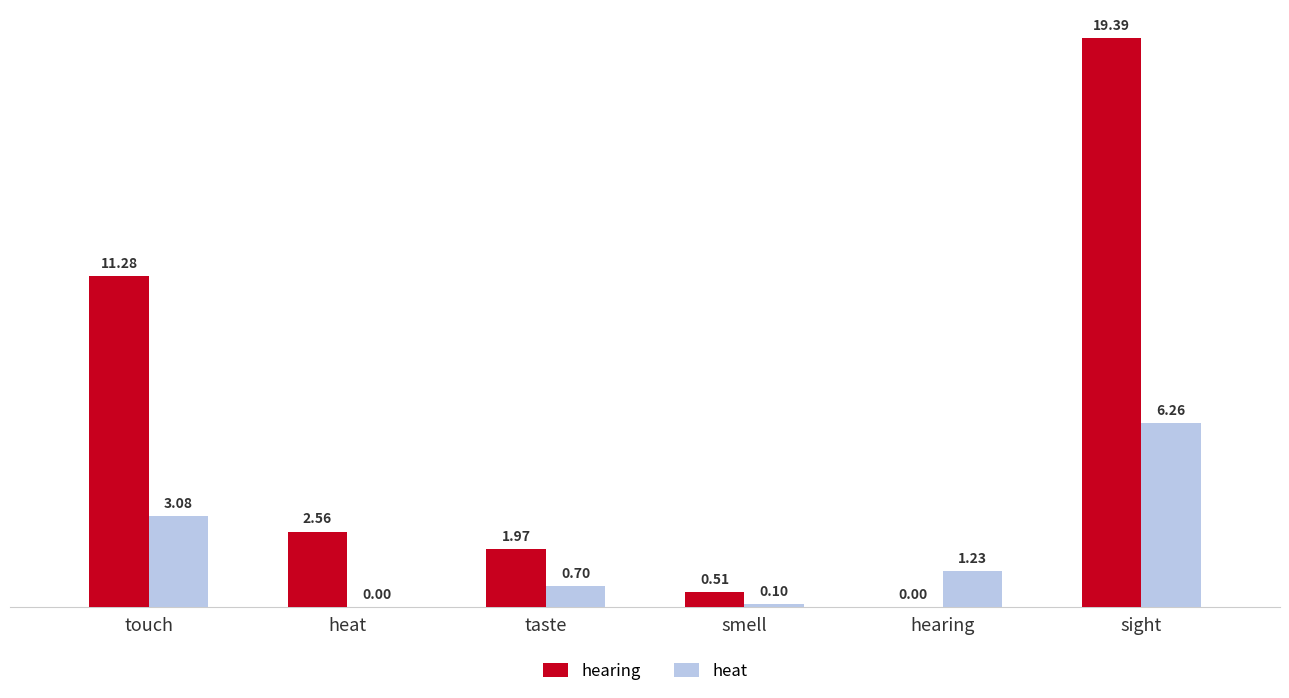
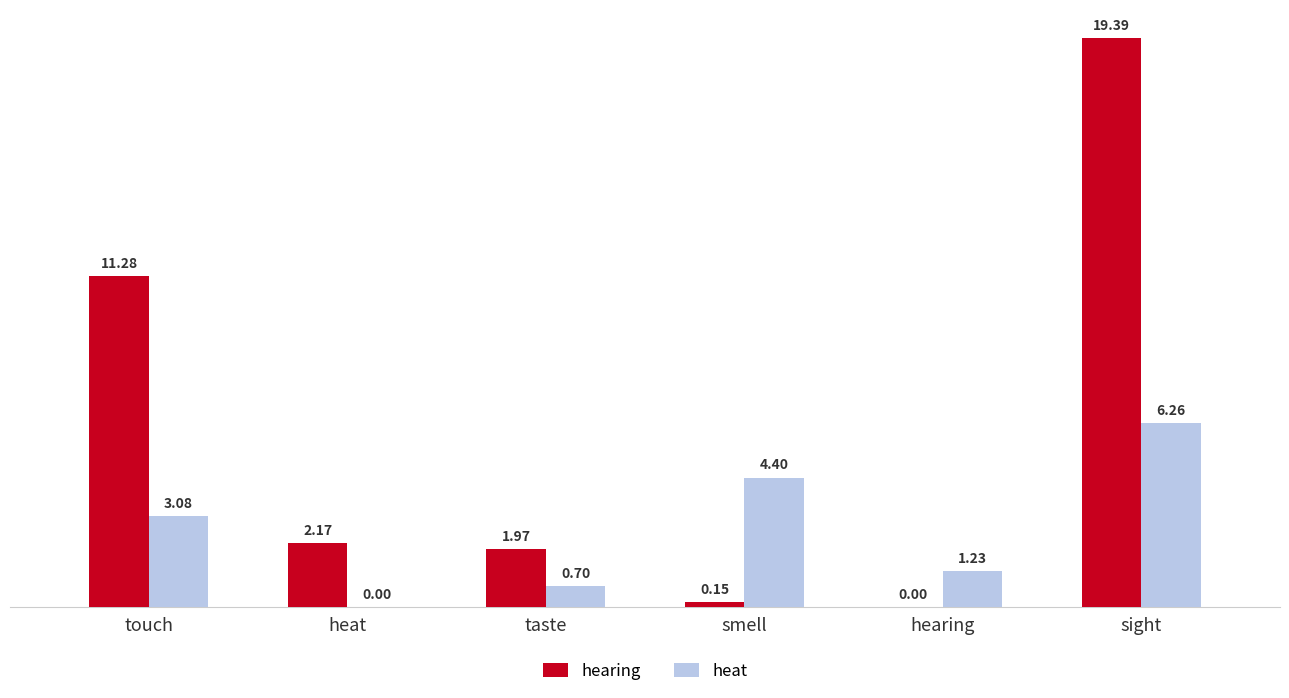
  {
    "hearing": {
      "touch": 11.28,
-     "heat": 2.56,
+     "heat": 2.17,
      "taste": 1.97,
-     "smell": 0.51,
+     "smell": 0.15,
      "hearing": 0.00,
      "sight": 19.39
    },
    "heat": {
      "touch": 3.08,
      "heat": 0.00,
      "taste": 0.70,
-     "smell": 0.10,
+     "smell": 4.40,
      "hearing": 1.23,
      "sight": 6.26
    }
  }
